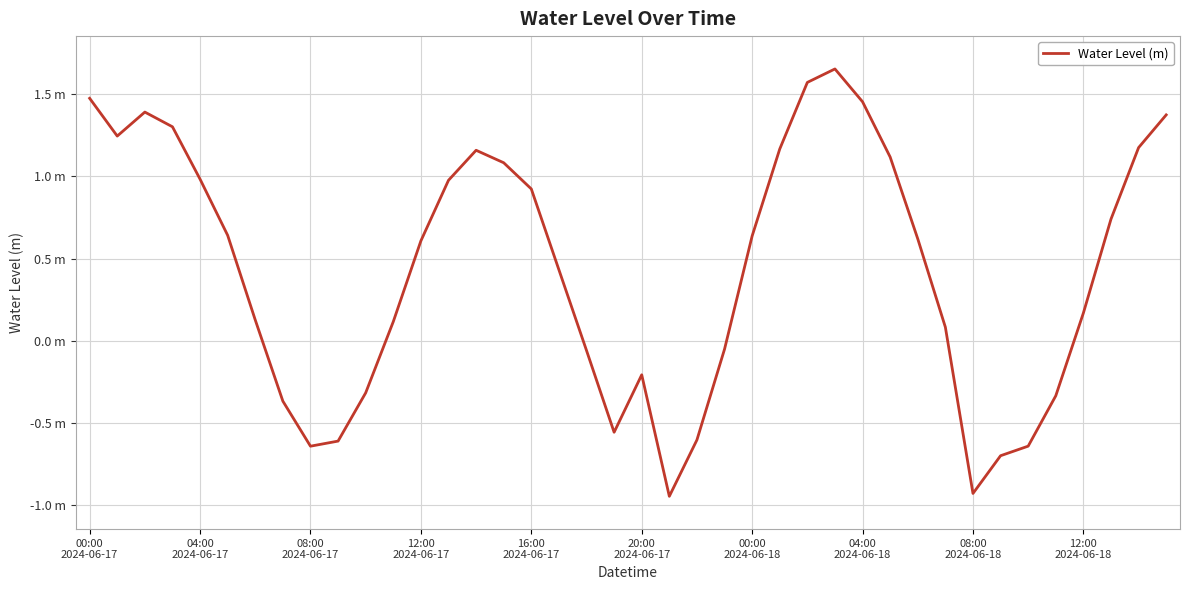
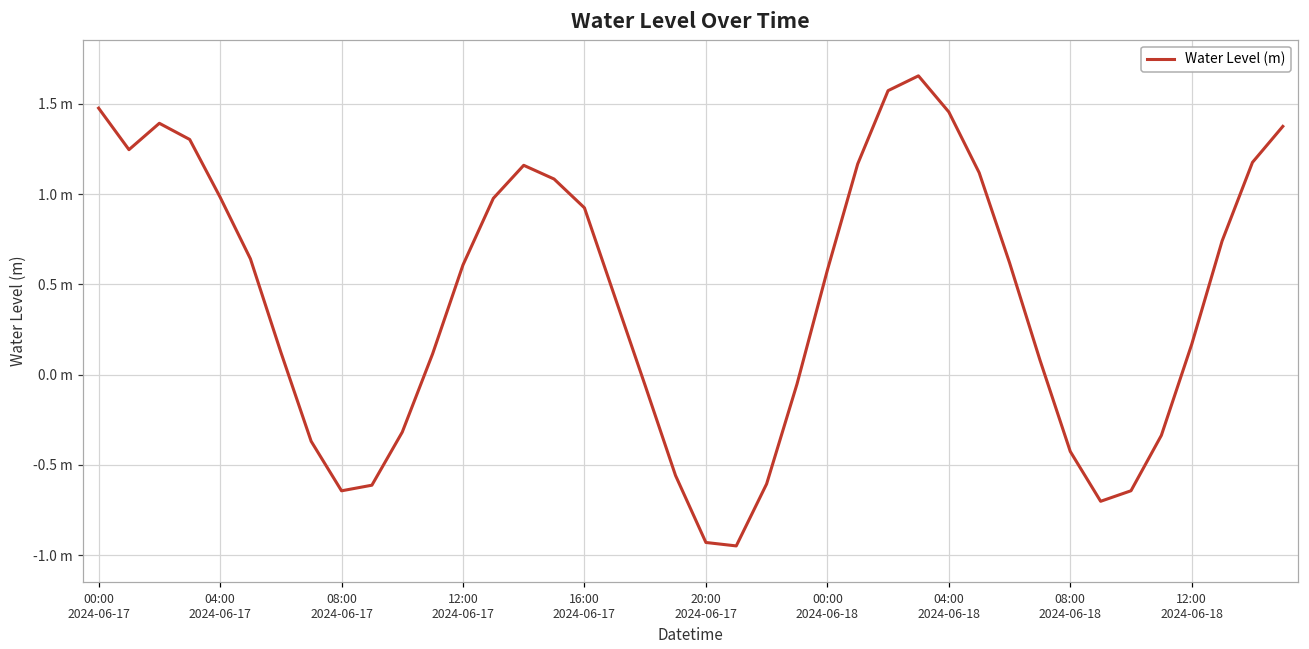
  {
    "00:00 2024-06-17": "1.48 m",
    "04:00 2024-06-17": "0.98 m",
    "08:00 2024-06-17": "-0.64 m",
    "12:00 2024-06-17": "0.61 m",
    "16:00 2024-06-17": "0.92 m",
-   "20:00 2024-06-17": "-0.21 m",
-   "00:00 2024-06-18": "0.64 m",
+   "20:00 2024-06-17": "-0.93 m",
+   "00:00 2024-06-18": "0.58 m",
    "04:00 2024-06-18": "1.45 m",
-   "08:00 2024-06-18": "-0.93 m",
+   "08:00 2024-06-18": "-0.43 m",
    "12:00 2024-06-18": "0.17 m"
  }
